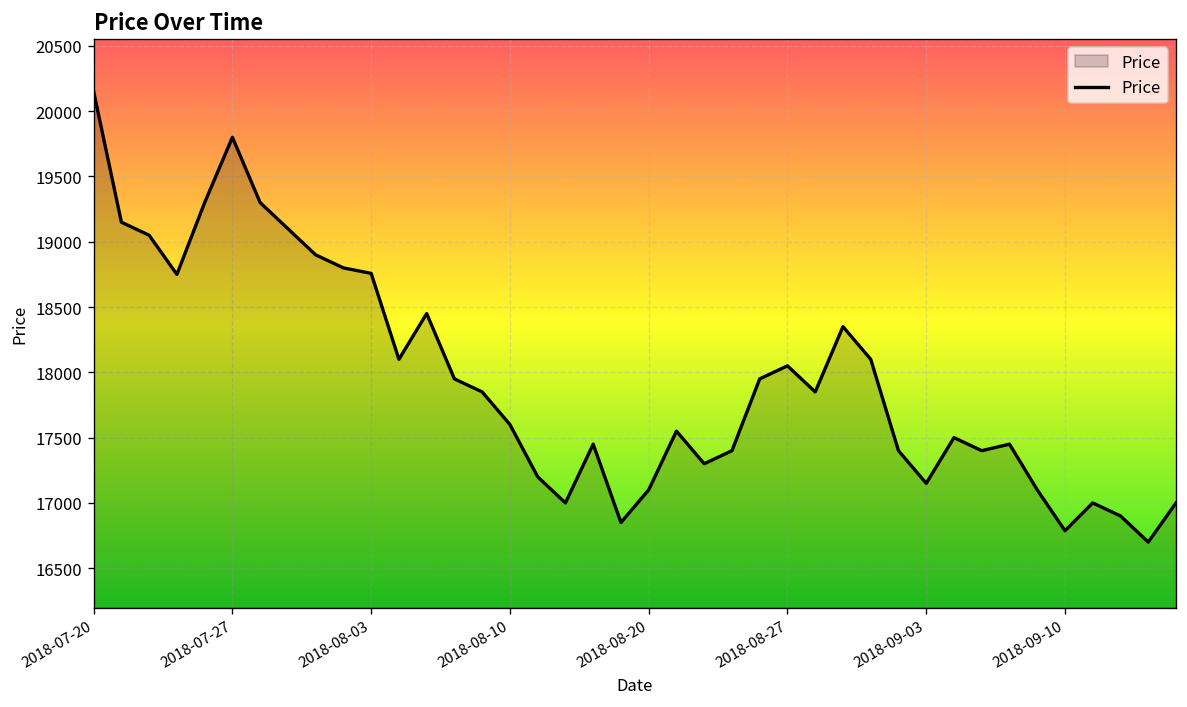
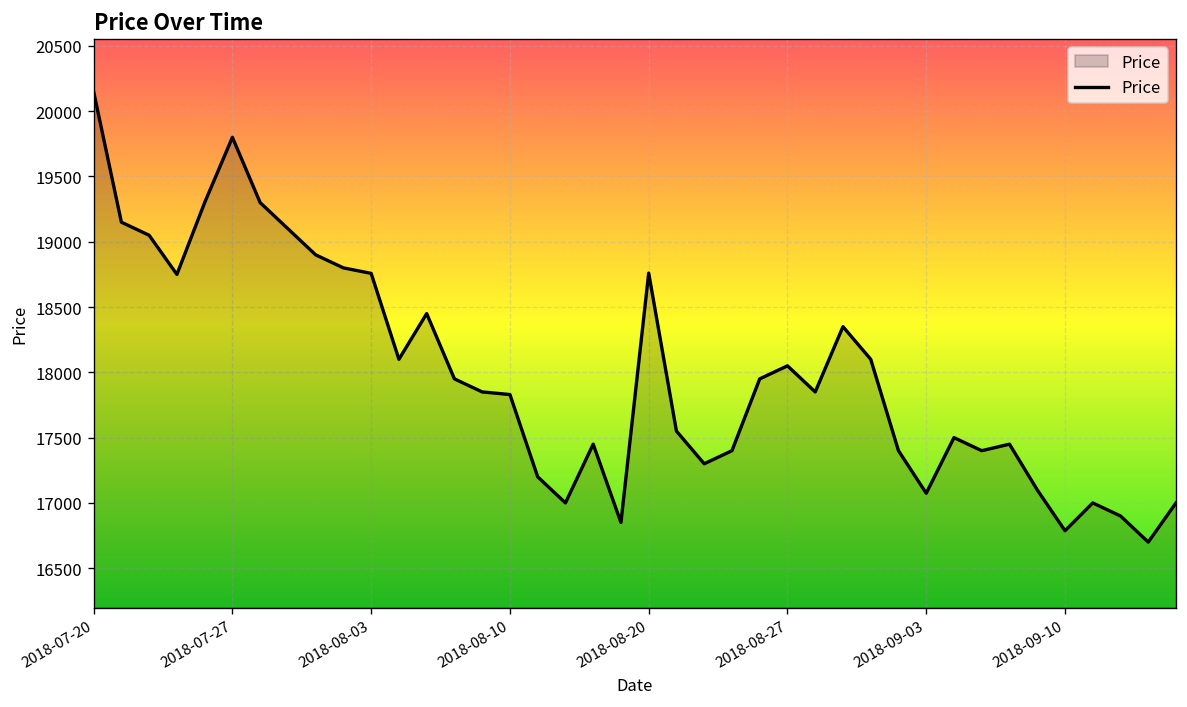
  {
    "2018-07-20": 20150,
    "2018-07-27": 19800,
    "2018-08-03": 18760,
-   "2018-08-10": 17600,
-   "2018-08-20": 17100,
+   "2018-08-10": 17830,
+   "2018-08-20": 18760,
    "2018-08-27": 18050,
-   "2018-09-03": 17150,
+   "2018-09-03": 17070,
    "2018-09-10": 16790
  }
